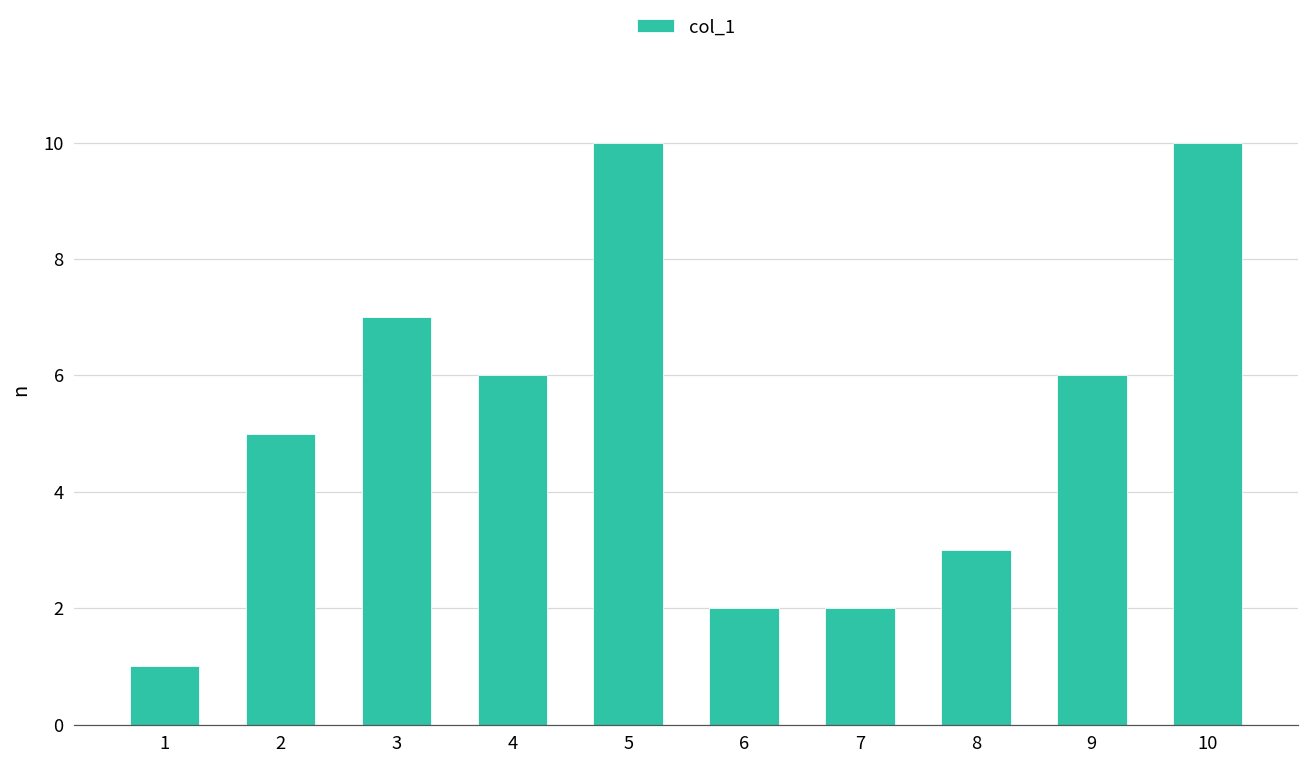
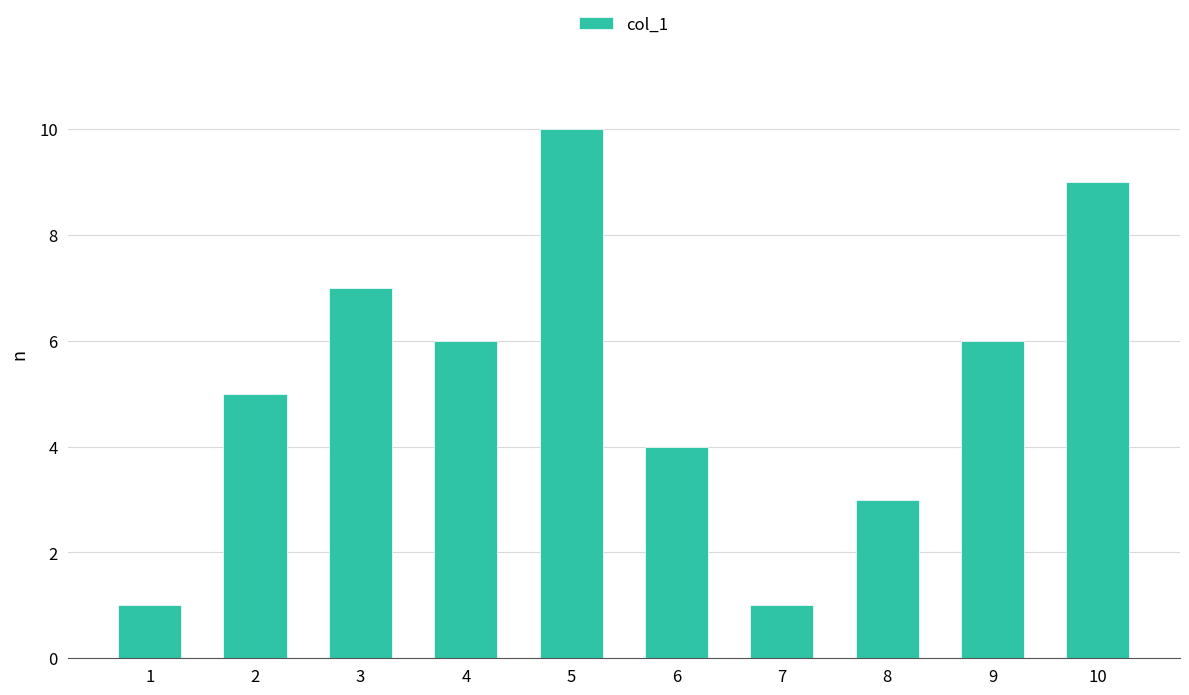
  {
    "1": 1,
    "2": 5,
    "3": 7,
    "4": 6,
    "5": 10,
-   "6": 2,
-   "7": 2,
+   "6": 4,
+   "7": 1,
    "8": 3,
    "9": 6,
-   "10": 10
+   "10": 9
  }
